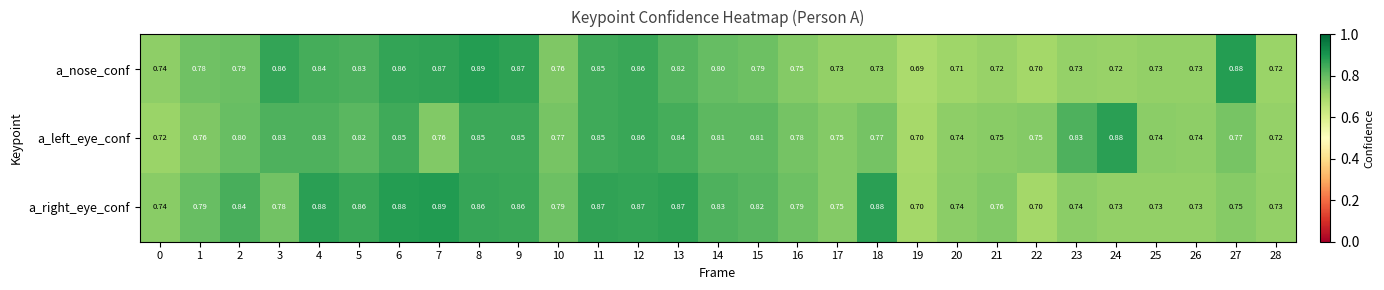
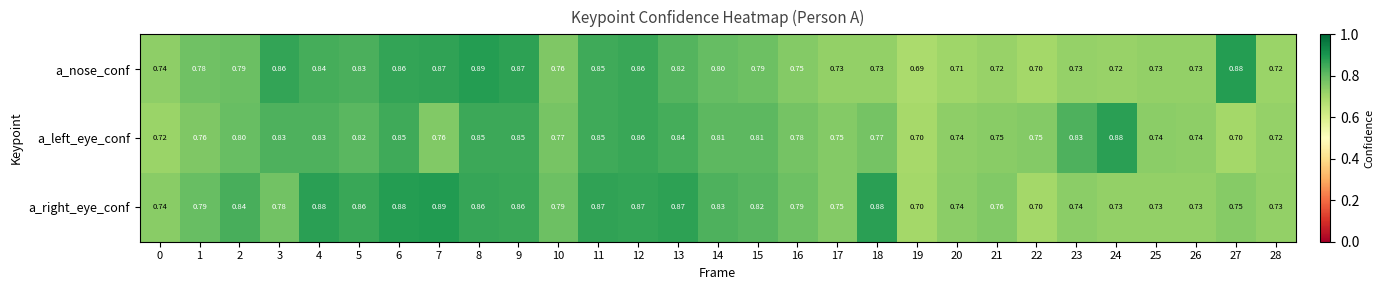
  {
    "a_nose_conf": {
      "0": 0.74,
      "1": 0.78,
      "2": 0.79,
      "3": 0.86,
      "4": 0.84,
      "5": 0.83,
      "6": 0.86,
      "7": 0.87,
      "8": 0.89,
      "9": 0.87,
      "10": 0.76,
      "11": 0.85,
      "12": 0.86,
      "13": 0.82,
      "14": 0.80,
      "15": 0.79,
      "16": 0.75,
      "17": 0.73,
      "18": 0.73,
      "19": 0.69,
      "20": 0.71,
      "21": 0.72,
      "22": 0.70,
      "23": 0.73,
      "24": 0.72,
      "25": 0.73,
      "26": 0.73,
      "27": 0.88,
      "28": 0.72
    },
    "a_left_eye_conf": {
      "0": 0.72,
      "1": 0.76,
      "2": 0.80,
      "3": 0.83,
      "4": 0.83,
      "5": 0.82,
      "6": 0.85,
      "7": 0.76,
      "8": 0.85,
      "9": 0.85,
      "10": 0.77,
      "11": 0.85,
      "12": 0.86,
      "13": 0.84,
      "14": 0.81,
      "15": 0.81,
      "16": 0.78,
      "17": 0.75,
      "18": 0.77,
      "19": 0.70,
      "20": 0.74,
      "21": 0.75,
      "22": 0.75,
      "23": 0.83,
      "24": 0.88,
      "25": 0.74,
      "26": 0.74,
-     "27": 0.77,
+     "27": 0.70,
      "28": 0.72
    },
    "a_right_eye_conf": {
      "0": 0.74,
      "1": 0.79,
      "2": 0.84,
      "3": 0.78,
      "4": 0.88,
      "5": 0.86,
      "6": 0.88,
      "7": 0.89,
      "8": 0.86,
      "9": 0.86,
      "10": 0.79,
      "11": 0.87,
      "12": 0.87,
      "13": 0.87,
      "14": 0.83,
      "15": 0.82,
      "16": 0.79,
      "17": 0.75,
      "18": 0.88,
      "19": 0.70,
      "20": 0.74,
      "21": 0.76,
      "22": 0.70,
      "23": 0.74,
      "24": 0.73,
      "25": 0.73,
      "26": 0.73,
      "27": 0.75,
      "28": 0.73
    }
  }
